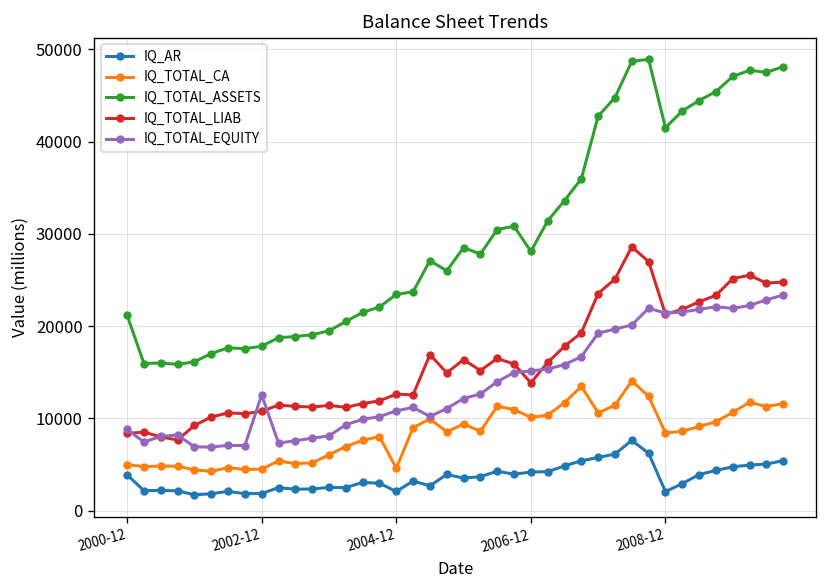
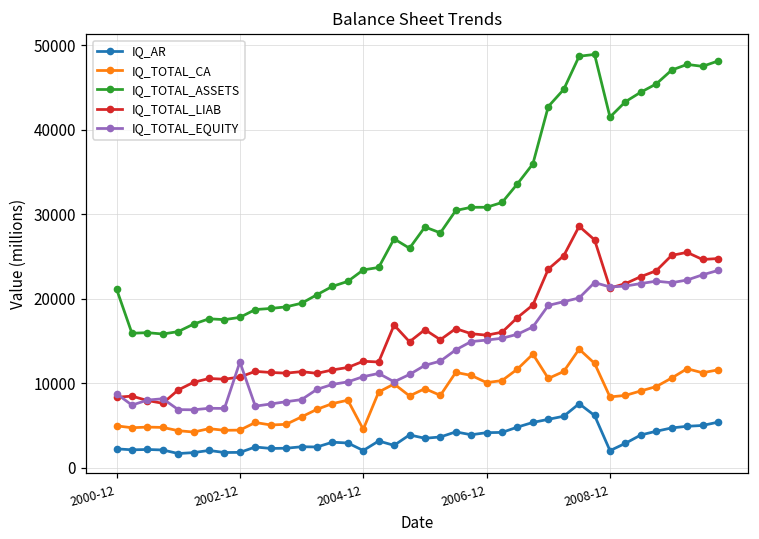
  {
    "IQ_AR": {
-     "2000-12": 4000,
+     "2000-12": 2000,
      "2002-12": 2000,
      "2004-12": 2000,
      "2006-12": 4000,
      "2008-12": 2000
    },
    "IQ_TOTAL_CA": {
      "2000-12": 5000,
      "2002-12": 4000,
      "2004-12": 5000,
      "2006-12": 10000,
      "2008-12": 8000
    },
    "IQ_TOTAL_ASSETS": {
      "2000-12": 21000,
      "2002-12": 18000,
      "2004-12": 23000,
-     "2006-12": 28000,
+     "2006-12": 31000,
      "2008-12": 41000
    },
    "IQ_TOTAL_LIAB": {
      "2000-12": 8000,
      "2002-12": 11000,
      "2004-12": 13000,
-     "2006-12": 14000
+     "2006-12": 16000
    },
    "IQ_TOTAL_EQUITY": {
      "2000-12": 9000,
      "2002-12": 13000,
      "2004-12": 11000,
      "2006-12": 15000
    }
  }
